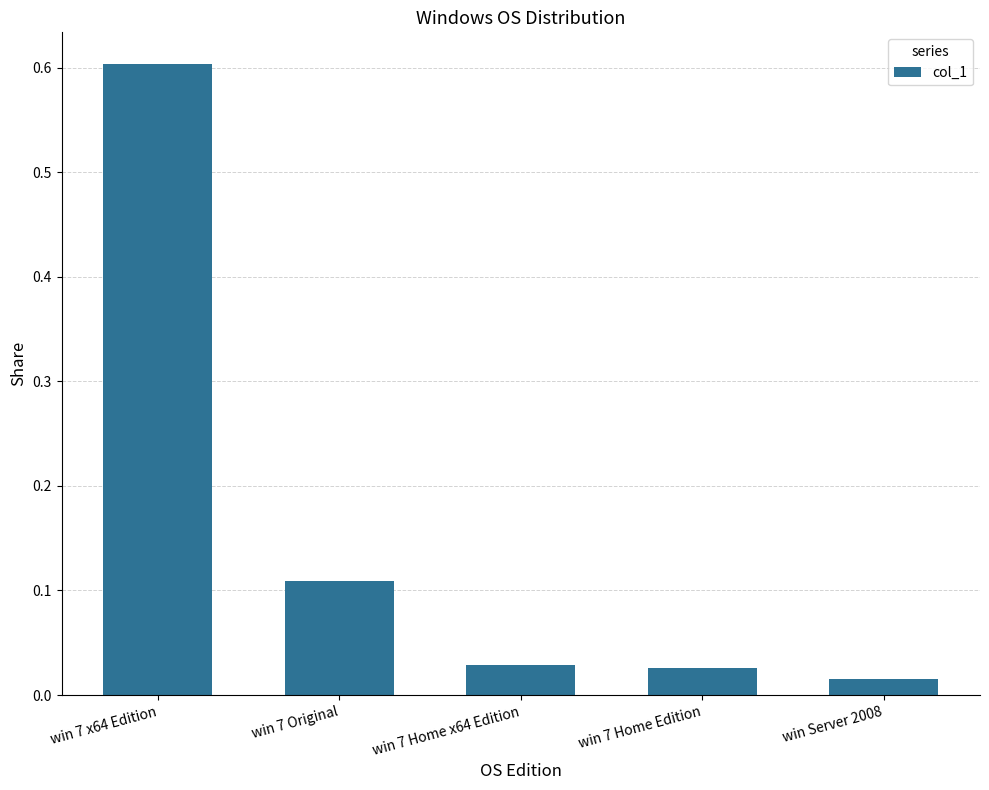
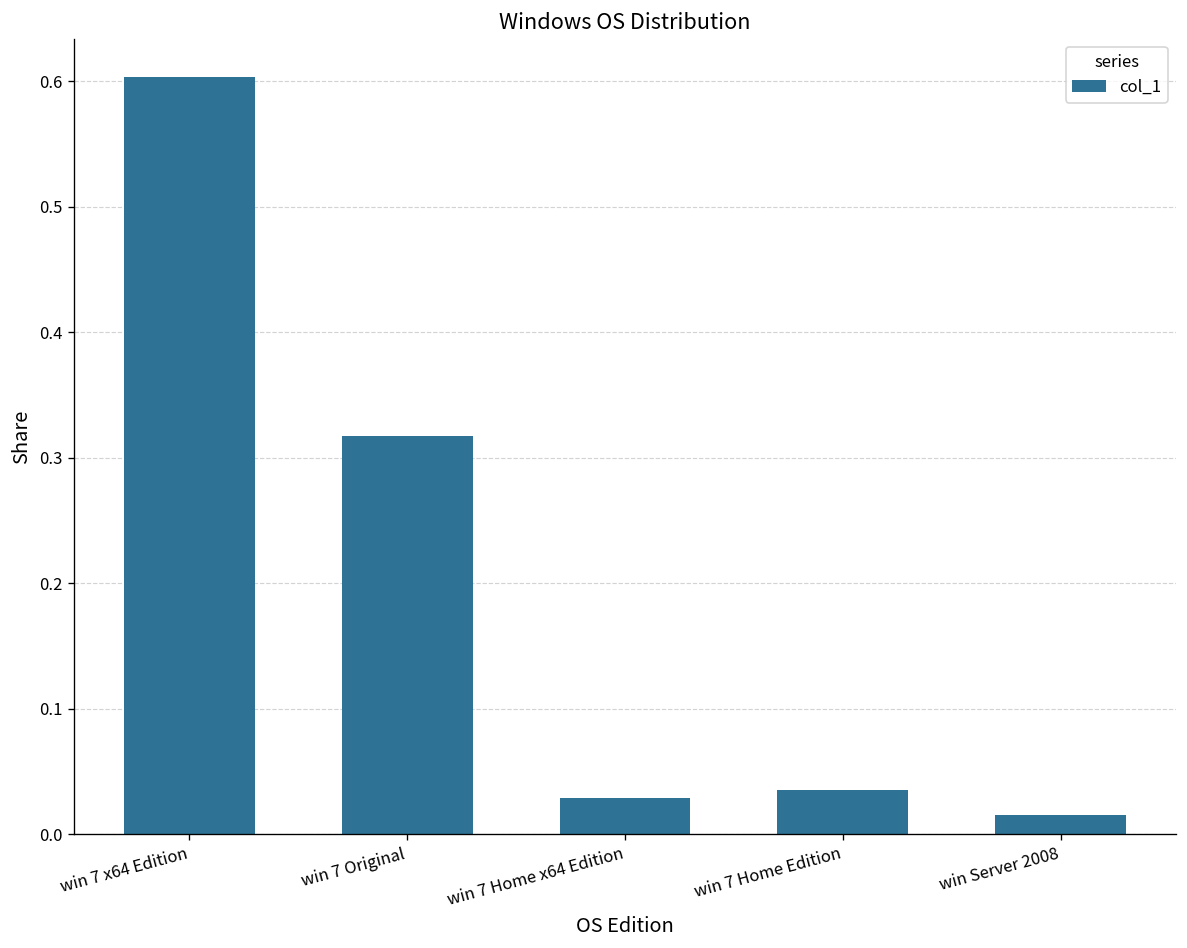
  {
    "win 7 x64 Edition": 0.604,
-   "win 7 Original": 0.109,
+   "win 7 Original": 0.317,
    "win 7 Home x64 Edition": 0.029,
-   "win 7 Home Edition": 0.026,
+   "win 7 Home Edition": 0.035,
    "win Server 2008": 0.016
  }
